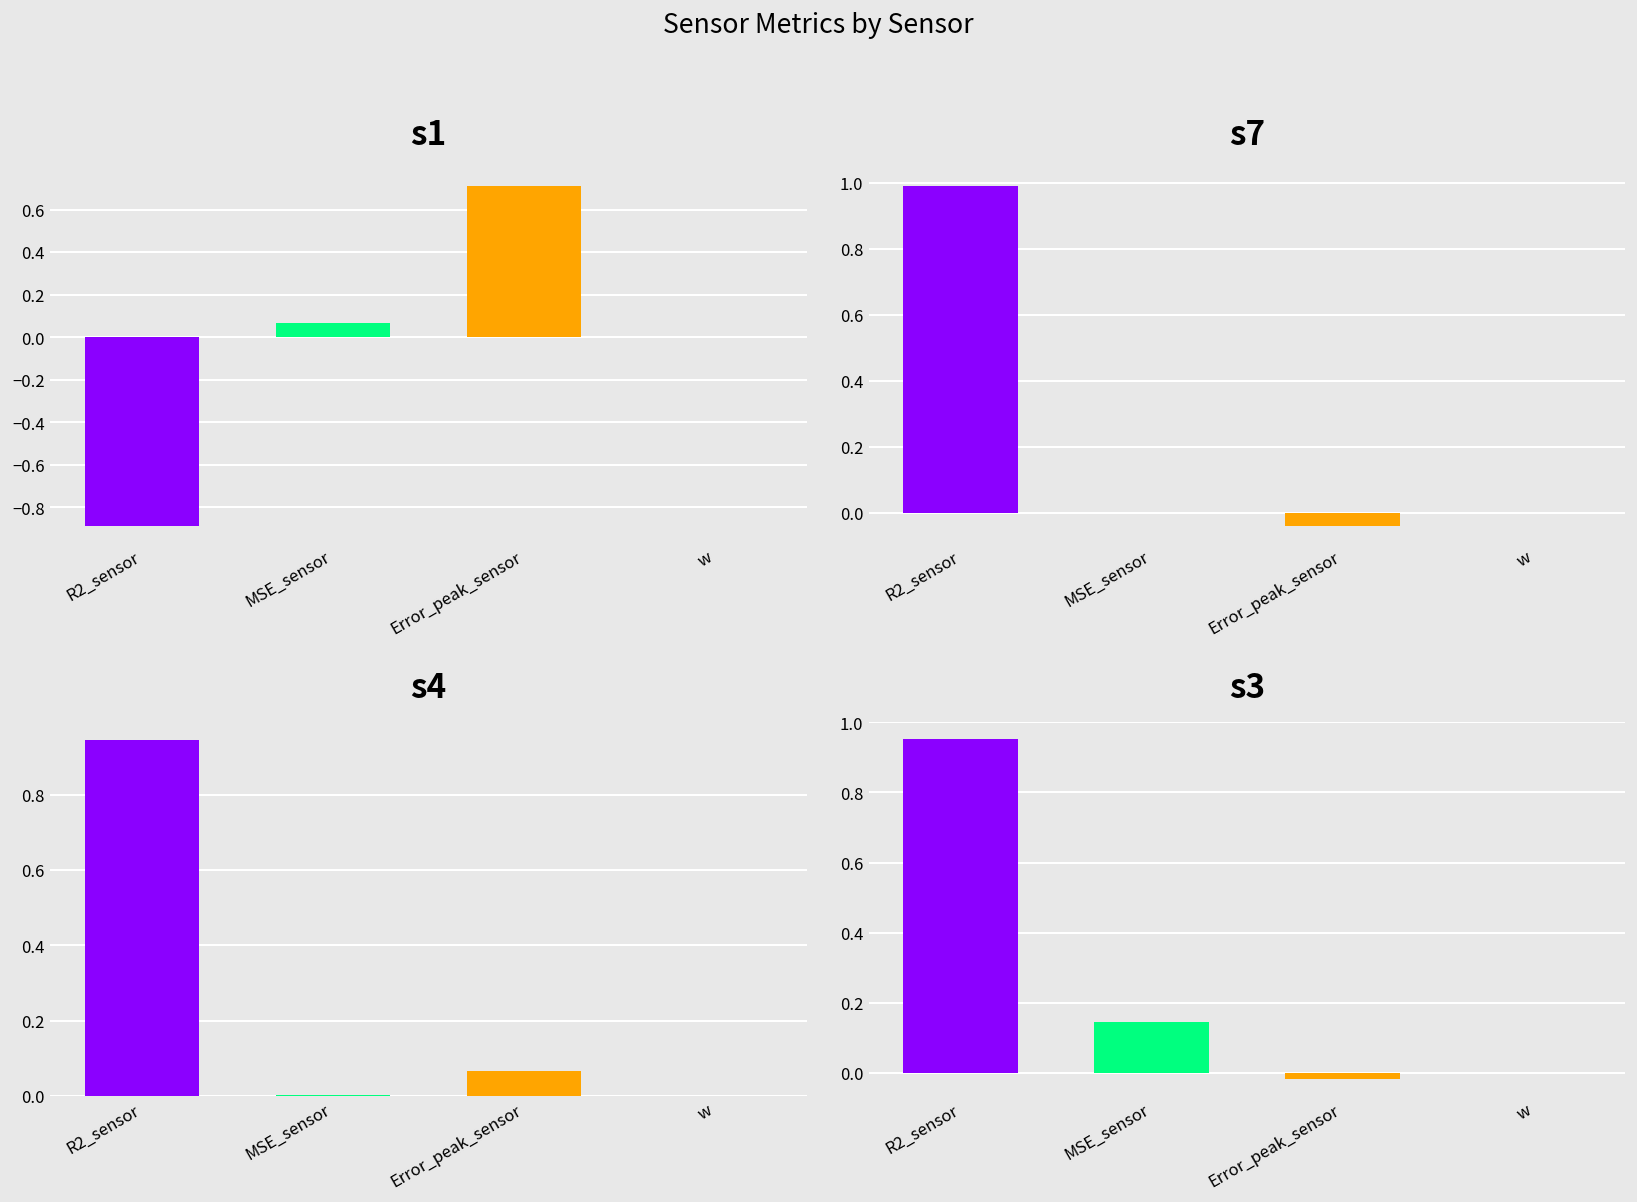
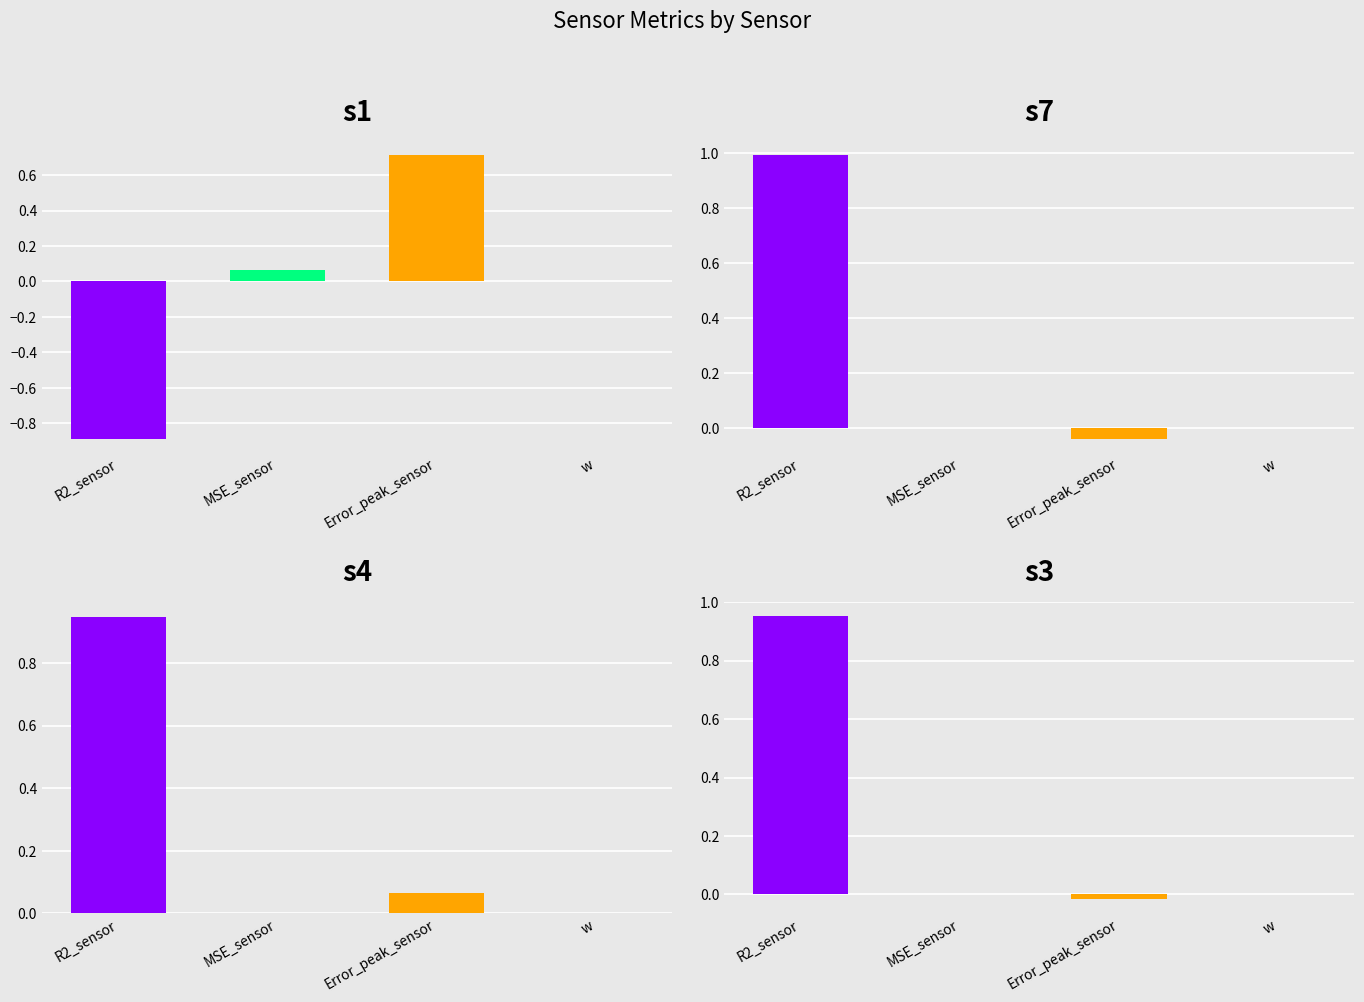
  {
    "s1": {
      "R2_sensor": -0.89,
      "MSE_sensor": 0.07,
      "Error_peak_sensor": 0.71,
      "w": 0.00
    },
    "s7": {
      "R2_sensor": 0.99,
      "Error_peak_sensor": -0.04,
      "w": 0.00
    },
    "s4": {
      "R2_sensor": 0.95,
      "Error_peak_sensor": 0.07,
      "w": 0.00
    },
    "s3": {
      "R2_sensor": 0.95,
-     "MSE_sensor": 0.14,
+     "MSE_sensor": 0.00,
      "Error_peak_sensor": -0.02,
      "w": 0.00
    }
  }
